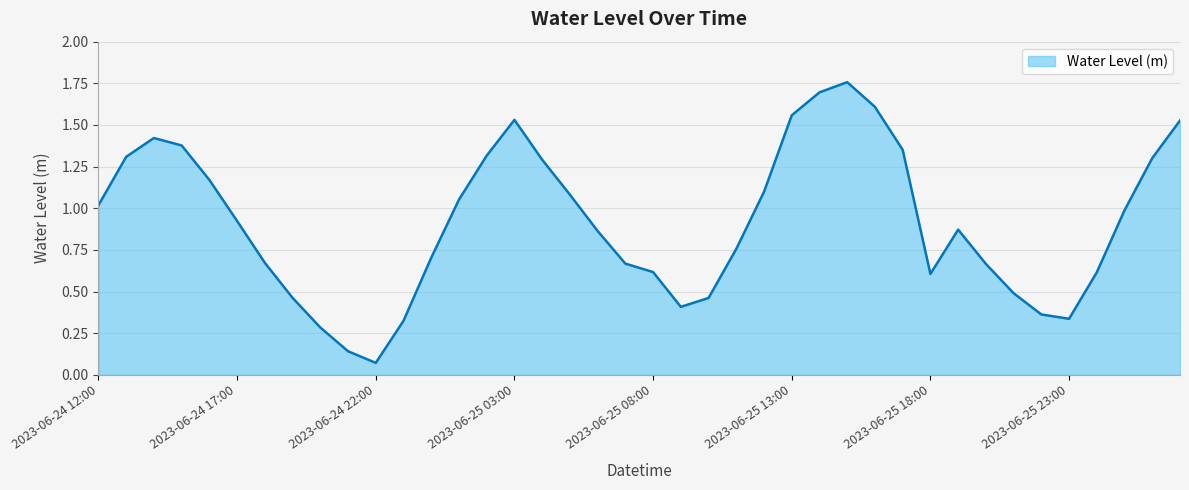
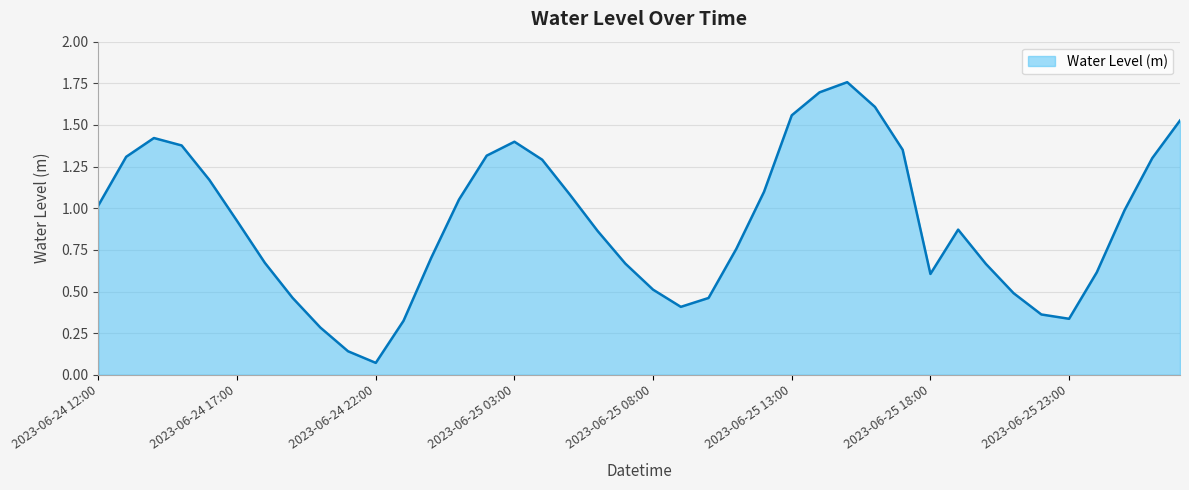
  {
    "2023-06-24 12:00": 1.02,
    "2023-06-24 17:00": 0.92,
    "2023-06-24 22:00": 0.07,
-   "2023-06-25 03:00": 1.53,
-   "2023-06-25 08:00": 0.62,
+   "2023-06-25 03:00": 1.40,
+   "2023-06-25 08:00": 0.51,
    "2023-06-25 13:00": 1.56,
    "2023-06-25 18:00": 0.61,
    "2023-06-25 23:00": 0.34
  }
